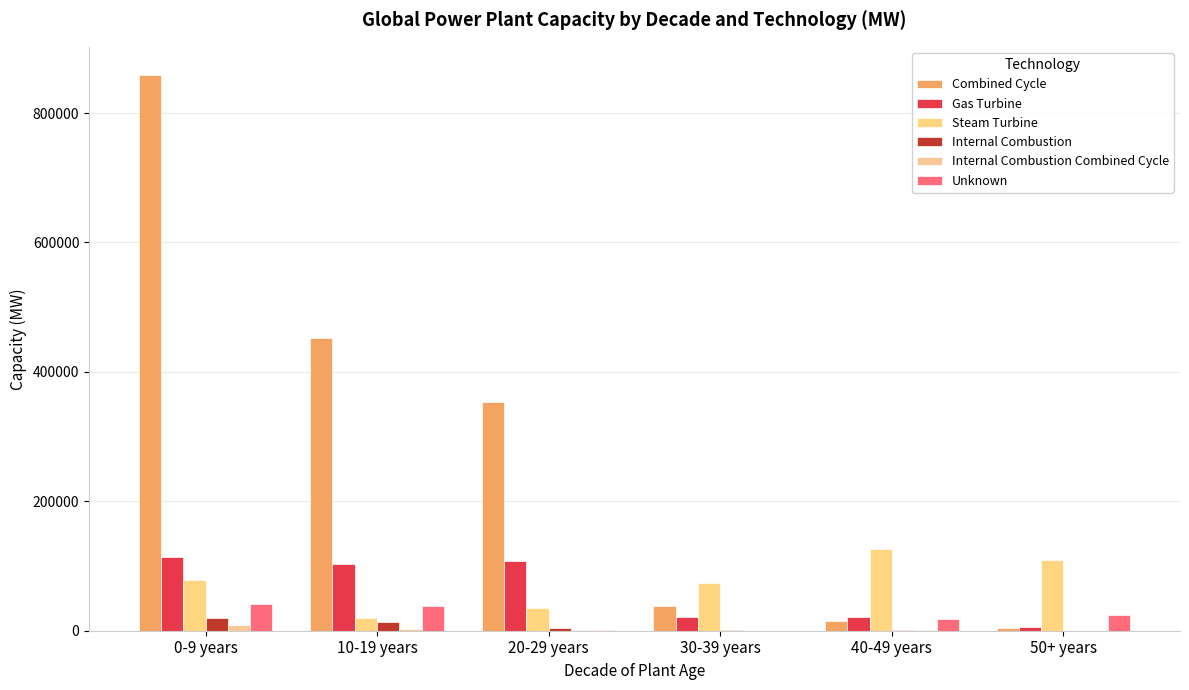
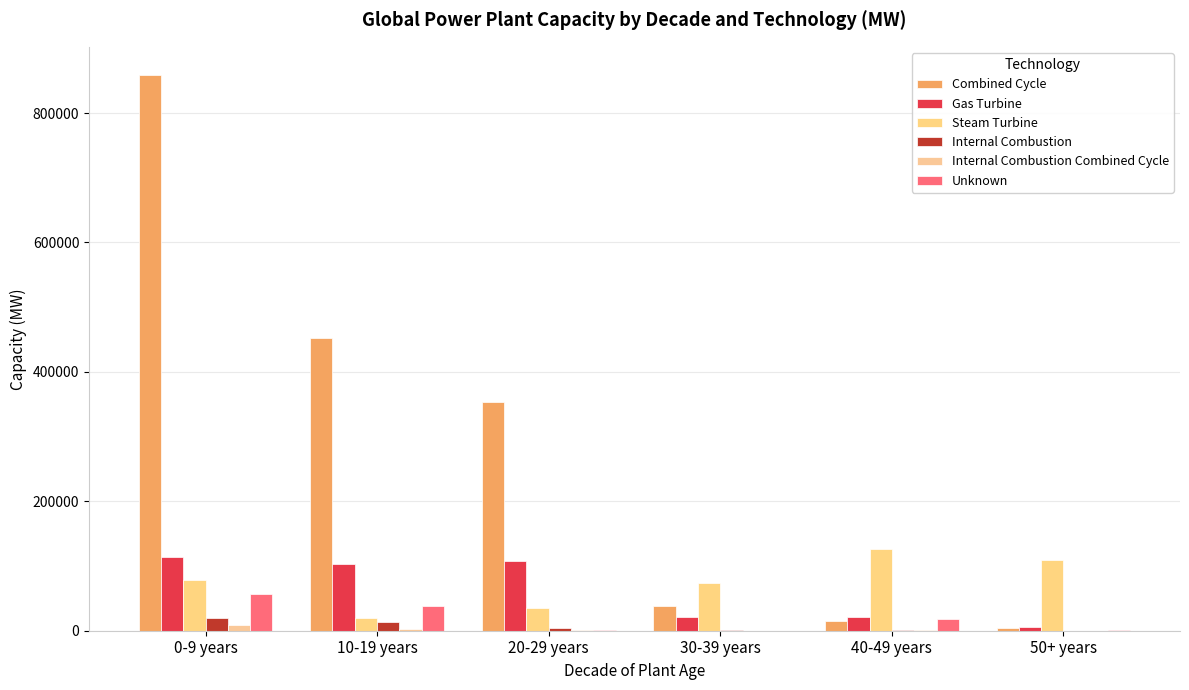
  {
    "Unknown": {
-     "0-9 years": 40000,
+     "0-9 years": 60000,
      "10-19 years": 40000,
      "30-39 years": 0,
      "40-49 years": 20000,
-     "50+ years": 20000
+     "50+ years": 0
    }
  }
